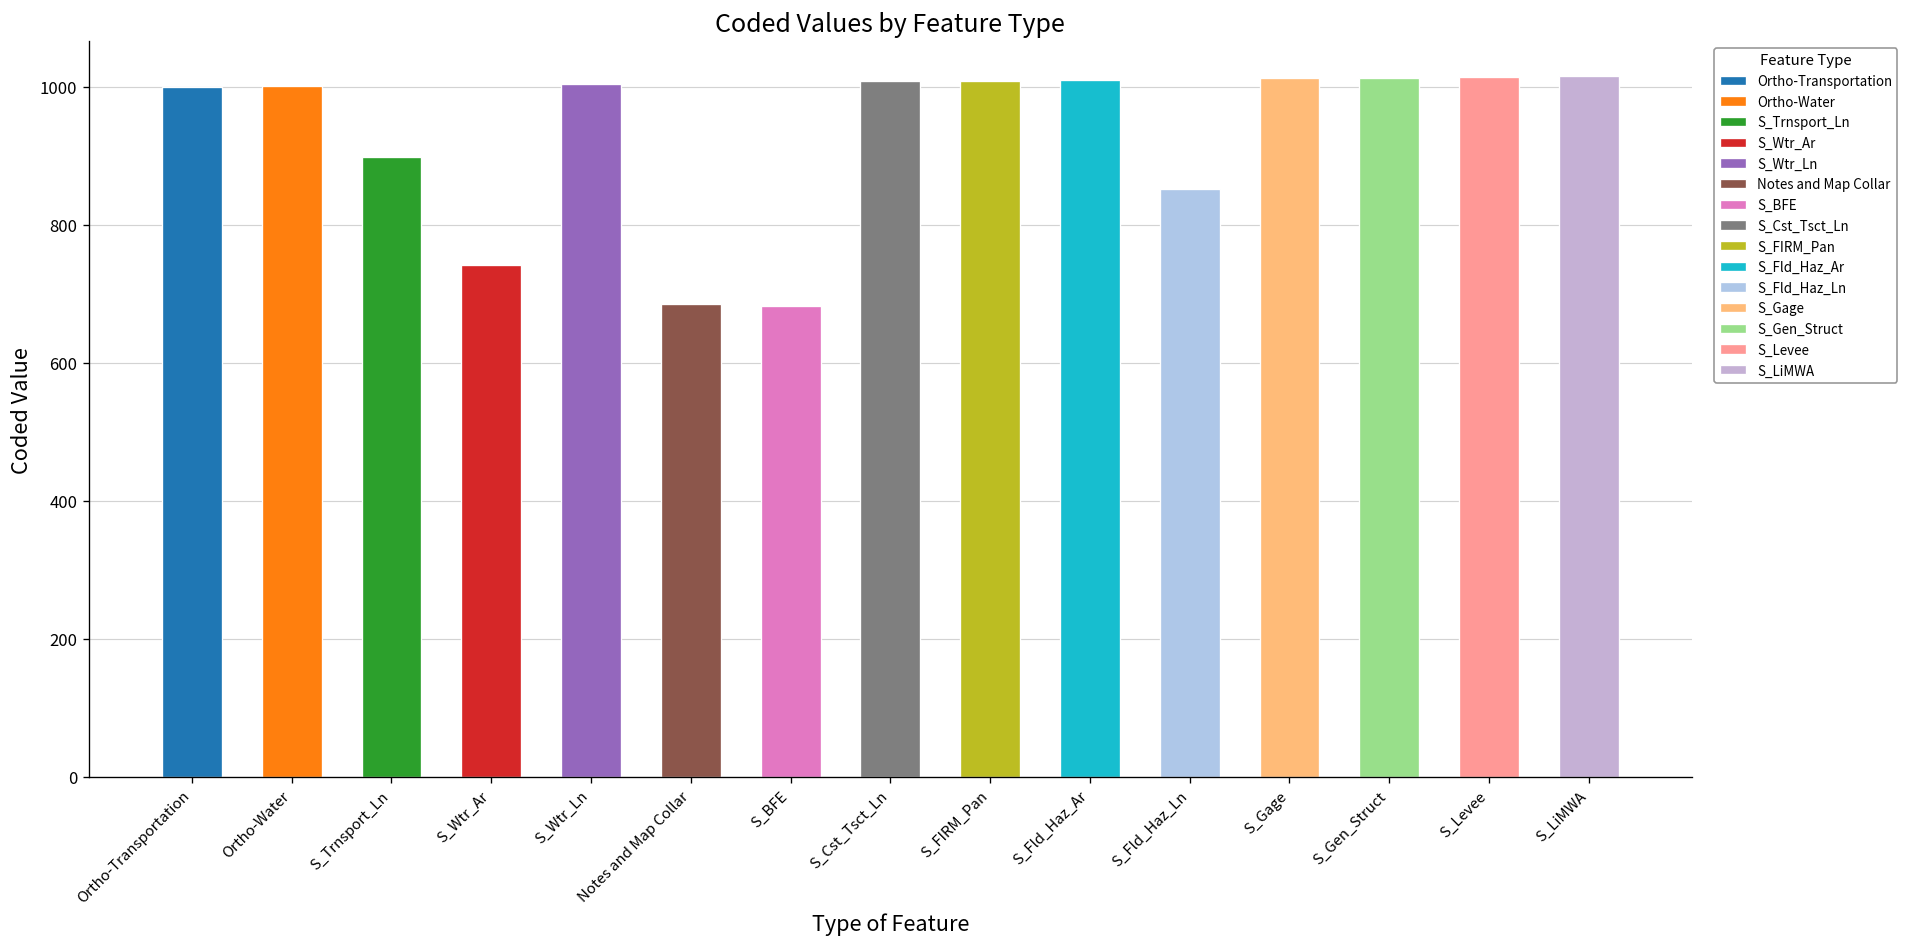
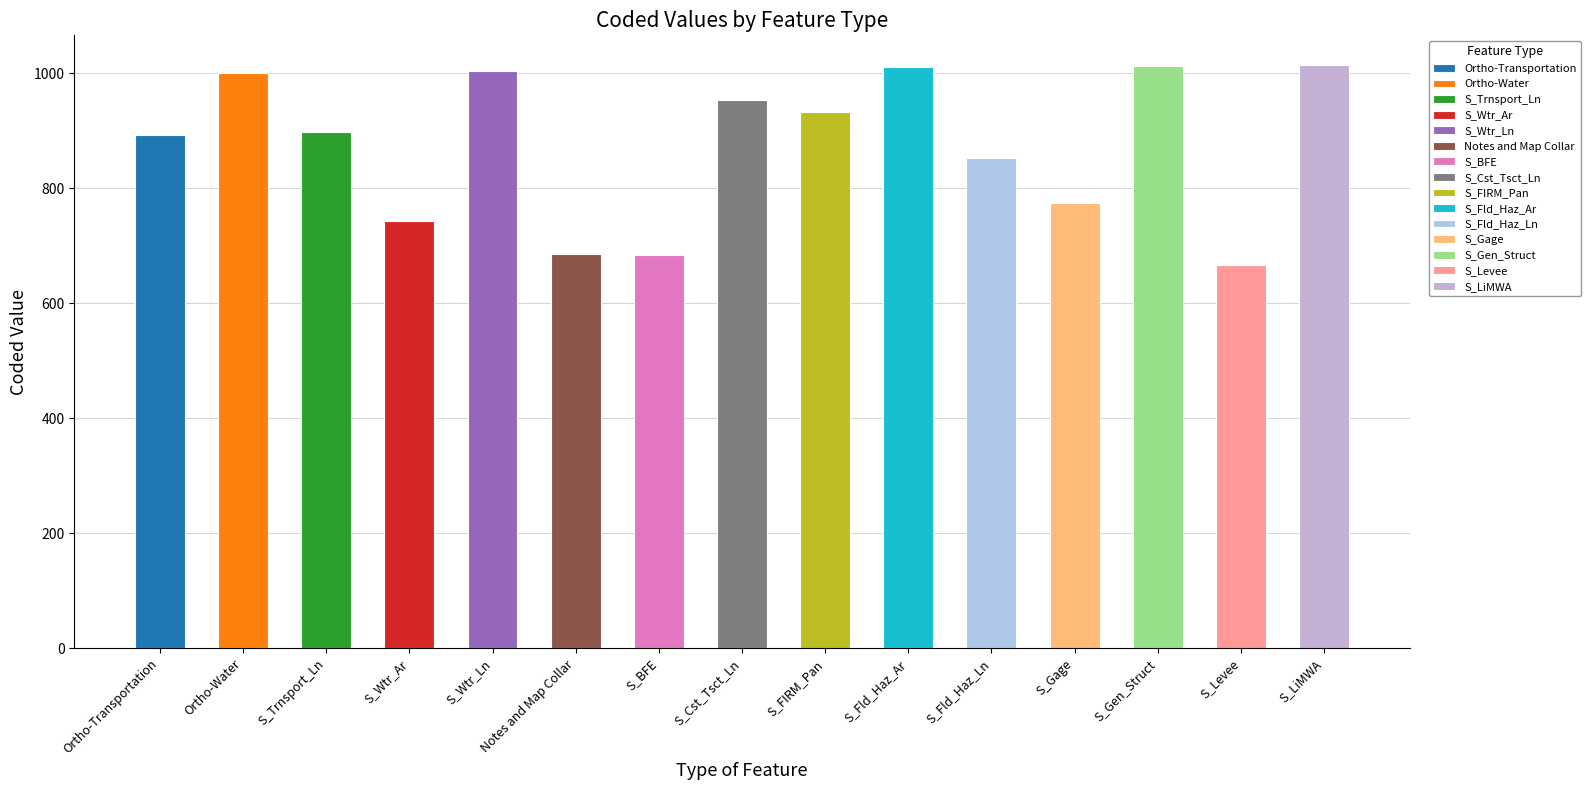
  {
-   "Ortho-Transportation": 1000,
+   "Ortho-Transportation": 890,
    "Ortho-Water": 1000,
    "S_Trnsport_Ln": 900,
    "S_Wtr_Ar": 740,
    "S_Wtr_Ln": 1000,
    "Notes and Map Collar": 690,
    "S_BFE": 680,
-   "S_Cst_Tsct_Ln": 1010,
-   "S_FIRM_Pan": 1010,
+   "S_Cst_Tsct_Ln": 950,
+   "S_FIRM_Pan": 930,
    "S_Fld_Haz_Ar": 1010,
    "S_Fld_Haz_Ln": 850,
-   "S_Gage": 1010,
+   "S_Gage": 780,
    "S_Gen_Struct": 1010,
-   "S_Levee": 1010,
+   "S_Levee": 670,
    "S_LiMWA": 1020
  }
